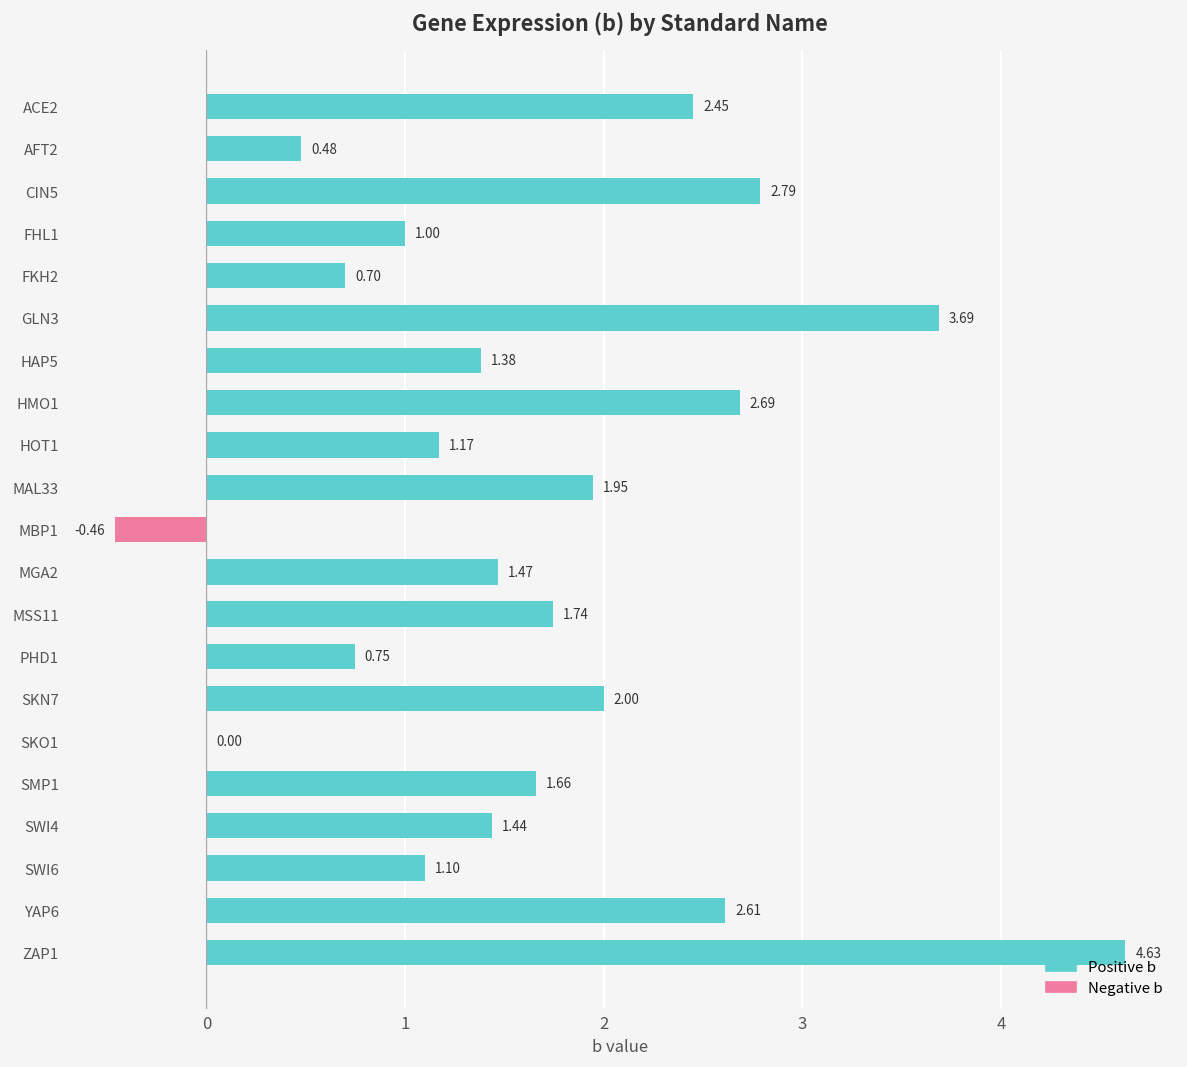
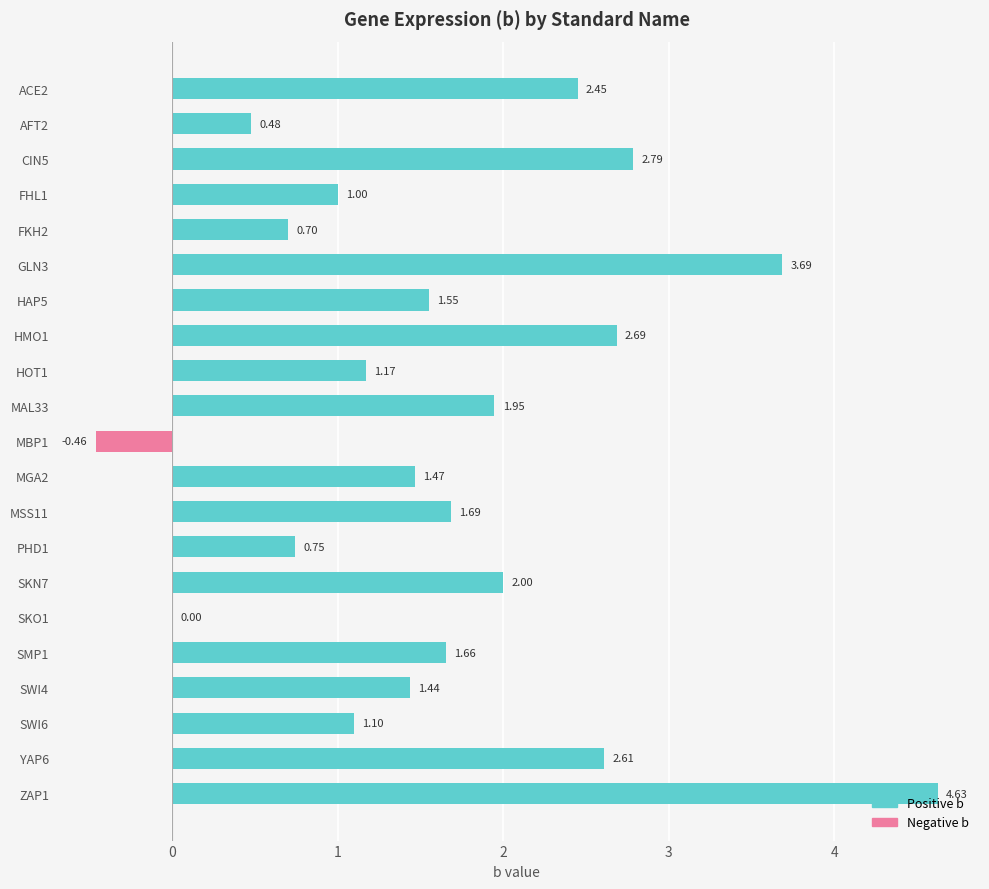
  {
    "ACE2": 2.45,
    "AFT2": 0.48,
    "CIN5": 2.79,
    "FHL1": 1.00,
    "FKH2": 0.70,
    "GLN3": 3.69,
-   "HAP5": 1.38,
+   "HAP5": 1.55,
    "HMO1": 2.69,
    "HOT1": 1.17,
    "MAL33": 1.95,
    "MBP1": -0.46,
    "MGA2": 1.47,
-   "MSS11": 1.74,
+   "MSS11": 1.69,
    "PHD1": 0.75,
    "SKN7": 2.00,
    "SKO1": 0.00,
    "SMP1": 1.66,
    "SWI4": 1.44,
    "SWI6": 1.10,
    "YAP6": 2.61,
    "ZAP1": 4.63
  }
